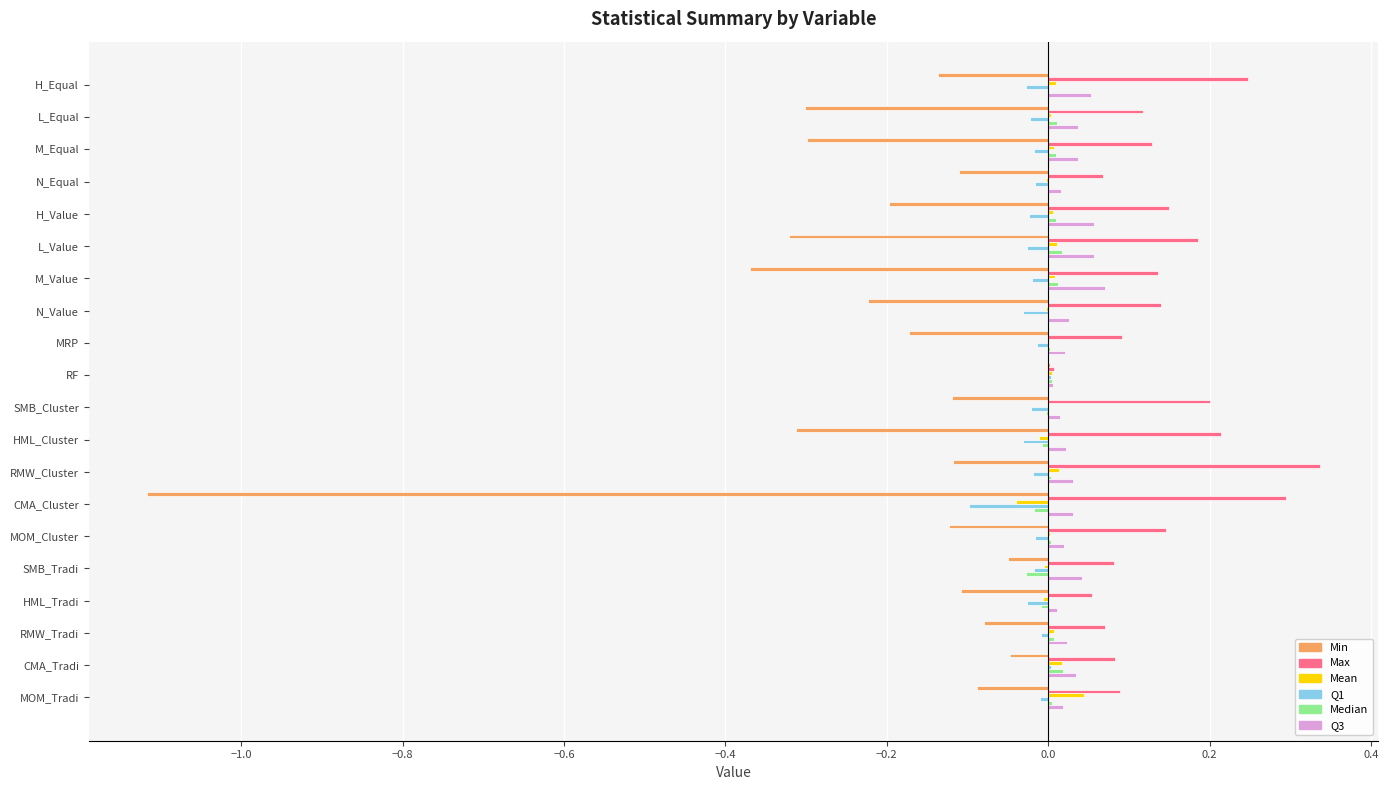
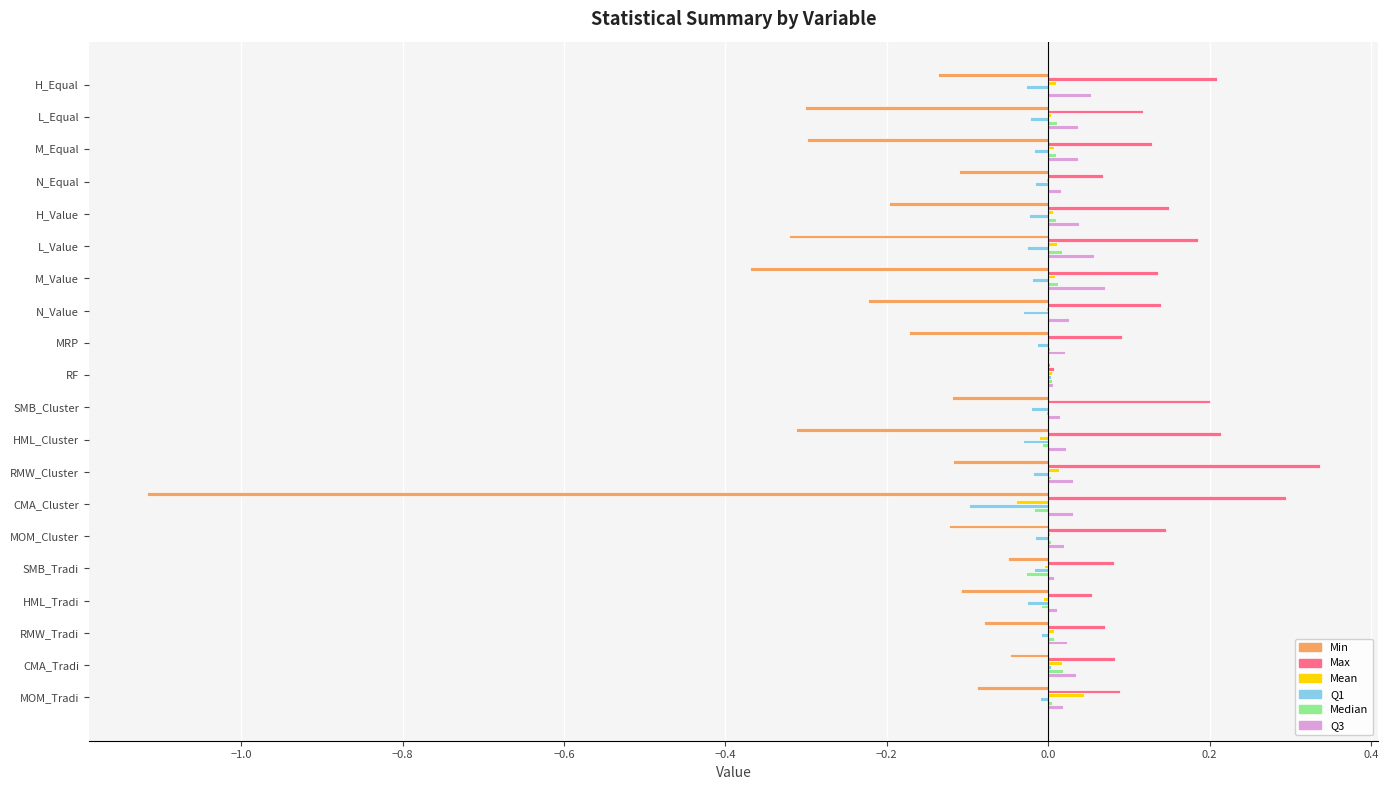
  {
    "Min": {
      "H_Equal": -0.14,
      "L_Equal": -0.30,
      "M_Equal": -0.30,
      "N_Equal": -0.11,
      "H_Value": -0.20,
      "L_Value": -0.32,
      "M_Value": -0.37,
      "N_Value": -0.22,
      "MRP": -0.17,
      "SMB_Cluster": -0.12,
      "HML_Cluster": -0.31,
      "RMW_Cluster": -0.12,
      "CMA_Cluster": -1.12,
      "MOM_Cluster": -0.12,
      "SMB_Tradi": -0.05,
      "HML_Tradi": -0.11,
      "RMW_Tradi": -0.08,
      "CMA_Tradi": -0.05,
      "MOM_Tradi": -0.09
    },
    "Max": {
-     "H_Equal": 0.25,
+     "H_Equal": 0.21,
      "L_Equal": 0.12,
      "M_Equal": 0.13,
      "N_Equal": 0.07,
      "H_Value": 0.15,
      "L_Value": 0.19,
      "M_Value": 0.14,
      "N_Value": 0.14,
      "MRP": 0.09,
      "RF": 0.01,
      "SMB_Cluster": 0.20,
      "HML_Cluster": 0.21,
      "RMW_Cluster": 0.34,
      "CMA_Cluster": 0.29,
      "MOM_Cluster": 0.15,
      "SMB_Tradi": 0.08,
      "HML_Tradi": 0.05,
      "RMW_Tradi": 0.07,
      "CMA_Tradi": 0.08,
      "MOM_Tradi": 0.09
    },
    "Mean": {
      "H_Equal": 0.01,
      "L_Equal": 0.00,
      "M_Equal": 0.01,
      "H_Value": 0.01,
      "L_Value": 0.01,
      "M_Value": 0.01,
      "RF": 0.00,
      "HML_Cluster": -0.01,
      "RMW_Cluster": 0.01,
      "CMA_Cluster": -0.04,
      "SMB_Tradi": -0.01,
      "HML_Tradi": -0.01,
      "RMW_Tradi": 0.01,
      "CMA_Tradi": 0.02,
      "MOM_Tradi": 0.04
    },
    "Q1": {
      "H_Equal": -0.03,
      "L_Equal": -0.02,
      "M_Equal": -0.02,
      "N_Equal": -0.02,
      "H_Value": -0.02,
      "L_Value": -0.03,
      "M_Value": -0.02,
      "N_Value": -0.03,
      "MRP": -0.01,
      "RF": 0.00,
      "SMB_Cluster": -0.02,
      "HML_Cluster": -0.03,
      "RMW_Cluster": -0.02,
      "CMA_Cluster": -0.10,
      "MOM_Cluster": -0.02,
      "SMB_Tradi": -0.02,
      "HML_Tradi": -0.03,
      "RMW_Tradi": -0.01,
      "MOM_Tradi": -0.01
    },
    "Median": {
      "L_Equal": 0.01,
      "M_Equal": 0.01,
      "H_Value": 0.01,
      "L_Value": 0.02,
      "M_Value": 0.01,
      "RF": 0.00,
      "HML_Cluster": -0.01,
      "RMW_Cluster": 0.00,
      "CMA_Cluster": -0.02,
      "MOM_Cluster": 0.00,
      "SMB_Tradi": -0.03,
      "HML_Tradi": -0.01,
      "RMW_Tradi": 0.01,
      "CMA_Tradi": 0.02,
      "MOM_Tradi": 0.00
    },
    "Q3": {
      "H_Equal": 0.05,
      "L_Equal": 0.04,
      "M_Equal": 0.04,
      "N_Equal": 0.02,
-     "H_Value": 0.06,
+     "H_Value": 0.04,
      "L_Value": 0.06,
      "M_Value": 0.07,
      "N_Value": 0.03,
      "MRP": 0.02,
      "RF": 0.01,
      "SMB_Cluster": 0.02,
      "HML_Cluster": 0.02,
      "RMW_Cluster": 0.03,
      "CMA_Cluster": 0.03,
      "MOM_Cluster": 0.02,
-     "SMB_Tradi": 0.04,
+     "SMB_Tradi": 0.01,
      "HML_Tradi": 0.01,
      "RMW_Tradi": 0.02,
      "CMA_Tradi": 0.03,
      "MOM_Tradi": 0.02
    }
  }
